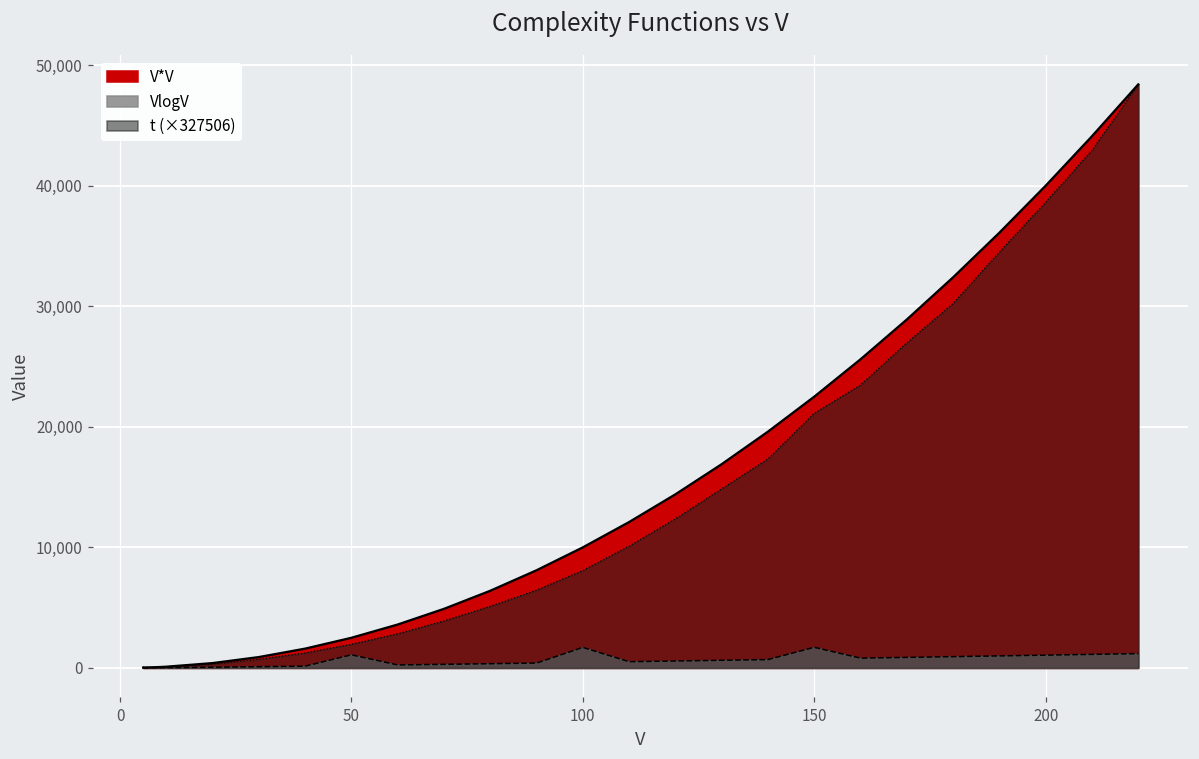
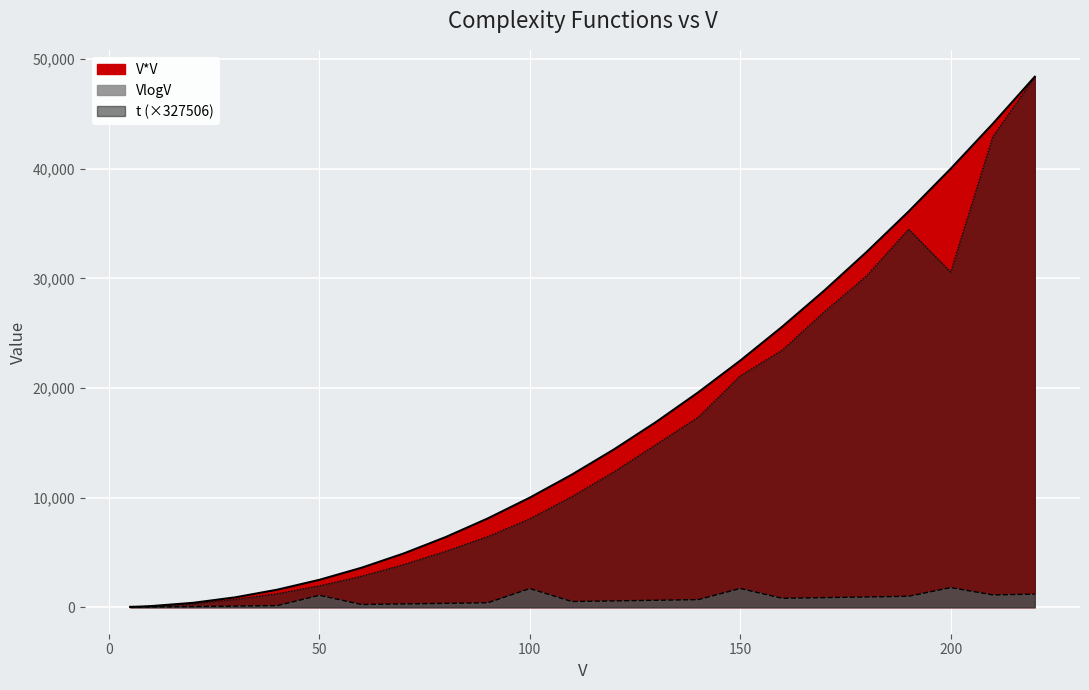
  {
    "V*V": {
      "50": "2,500",
      "100": "10,000",
      "150": "22,500",
      "200": "40,000"
    },
    "VlogV": {
      "50": "1,100",
      "100": "1,700",
      "150": "1,700",
-     "200": "1,100"
+     "200": "1,800"
    },
    "t (×327506)": {
      "50": "2,000",
      "100": "8,100",
      "150": "21,100",
-     "200": "38,600"
+     "200": "30,600"
    }
  }
